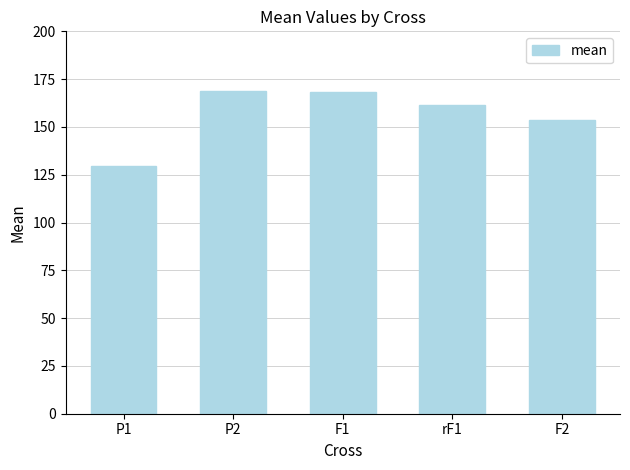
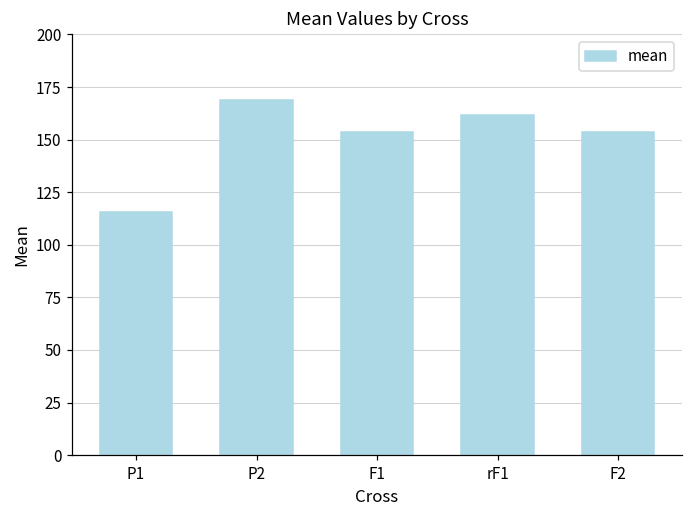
  {
-   "P1": 130,
+   "P1": 116,
    "P2": 169,
-   "F1": 168,
+   "F1": 154,
    "rF1": 162,
    "F2": 153
  }
